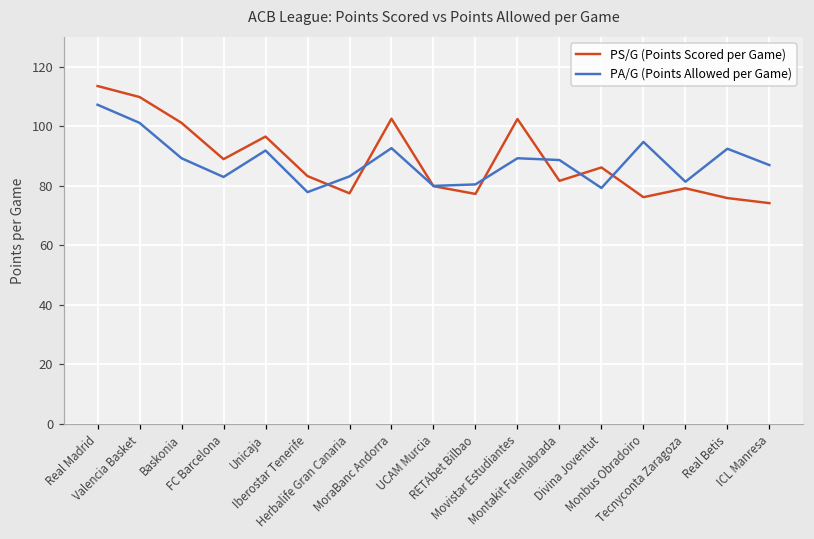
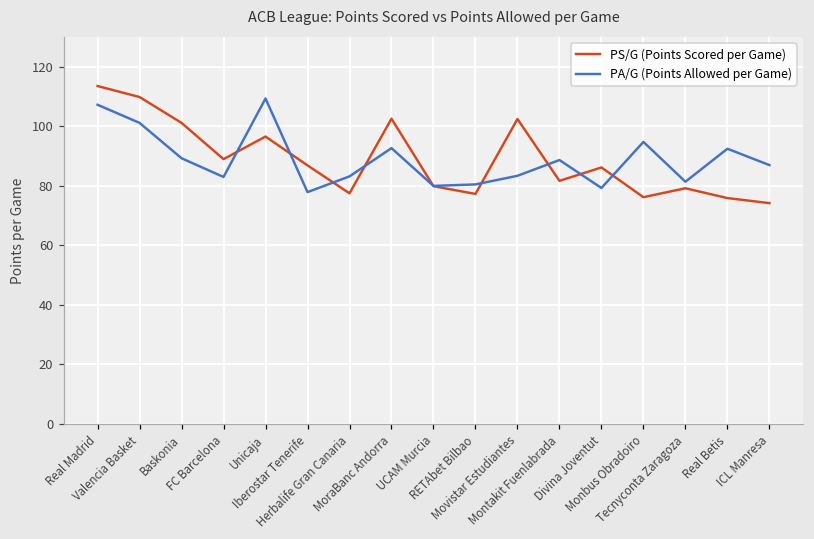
  {
    "PS/G (Points Scored per Game)": {
      "Real Madrid": 114,
      "Valencia Basket": 110,
      "Baskonia": 101,
      "FC Barcelona": 89,
      "Unicaja": 97,
-     "Iberostar Tenerife": 83,
+     "Iberostar Tenerife": 87,
      "Herbalife Gran Canaria": 78,
      "MoraBanc Andorra": 103,
      "RETAbet Bilbao": 77,
      "Movistar Estudiantes": 103,
      "Montakit Fuenlabrada": 82,
      "Divina Joventut": 86,
      "Monbus Obradoiro": 76,
      "Tecnyconta Zaragoza": 79,
      "Real Betis": 76,
      "ICL Manresa": 74
    },
    "PA/G (Points Allowed per Game)": {
      "Real Madrid": 107,
      "Valencia Basket": 101,
      "Baskonia": 89,
      "FC Barcelona": 83,
-     "Unicaja": 92,
+     "Unicaja": 109,
      "Iberostar Tenerife": 78,
      "Herbalife Gran Canaria": 83,
      "MoraBanc Andorra": 93,
      "RETAbet Bilbao": 81,
-     "Movistar Estudiantes": 89,
+     "Movistar Estudiantes": 83,
      "Montakit Fuenlabrada": 89,
      "Divina Joventut": 79,
      "Monbus Obradoiro": 95,
      "Tecnyconta Zaragoza": 81,
      "Real Betis": 93,
      "ICL Manresa": 87
    }
  }
